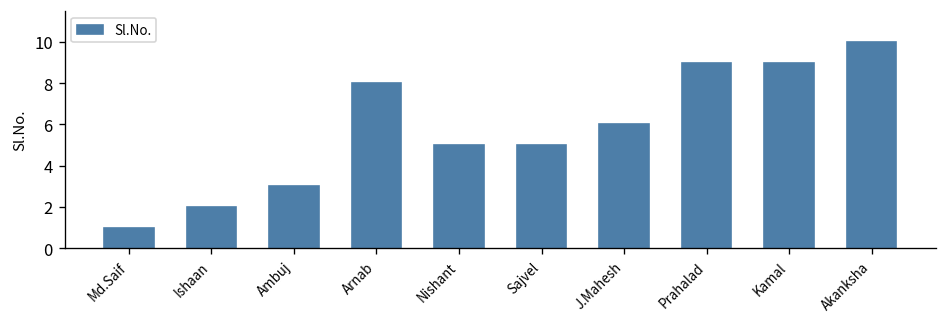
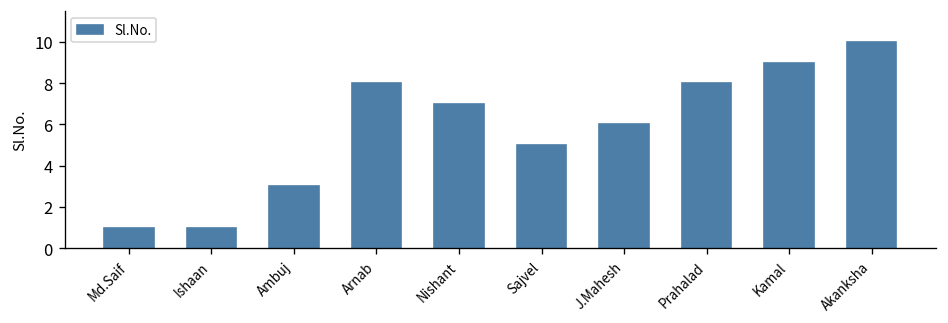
  {
    "Md.Saif": 1,
-   "Ishaan": 2,
+   "Ishaan": 1,
    "Ambuj": 3,
    "Arnab": 8,
-   "Nishant": 5,
+   "Nishant": 7,
    "Sajvel": 5,
    "J.Mahesh": 6,
-   "Prahalad": 9,
+   "Prahalad": 8,
    "Kamal": 9,
    "Akanksha": 10
  }
